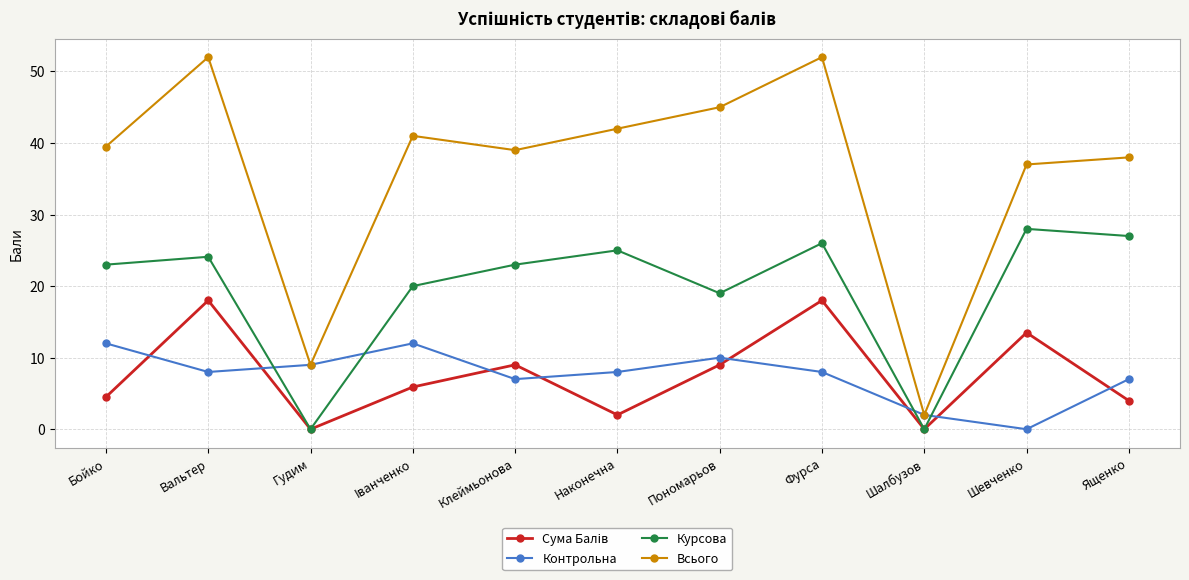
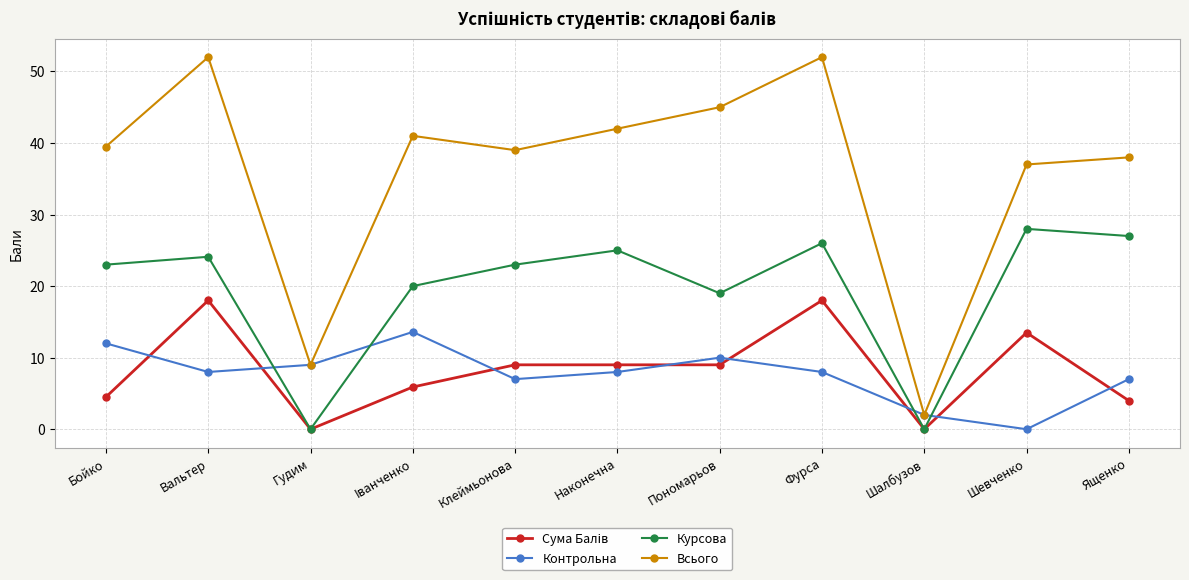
  {
    "Сума Балів": {
      "Бойко": 5,
      "Вальтер": 18,
      "Іванченко": 6,
      "Клеймьонова": 9,
-     "Наконечна": 2,
+     "Наконечна": 9,
      "Пономарьов": 9,
      "Фурса": 18,
      "Шевченко": 14,
      "Ященко": 4
    },
    "Контрольна": {
      "Бойко": 12,
      "Вальтер": 8,
-     "Іванченко": 12,
+     "Іванченко": 14,
      "Клеймьонова": 7,
      "Наконечна": 8,
      "Пономарьов": 10,
      "Фурса": 8,
      "Шевченко": 0,
      "Ященко": 7
    },
    "Курсова": {
      "Бойко": 23,
      "Вальтер": 24,
      "Іванченко": 20,
      "Клеймьонова": 23,
      "Наконечна": 25,
      "Пономарьов": 19,
      "Фурса": 26,
      "Шевченко": 28,
      "Ященко": 27
    },
    "Всього": {
      "Бойко": 40,
      "Вальтер": 52,
      "Іванченко": 41,
      "Клеймьонова": 39,
      "Наконечна": 42,
      "Пономарьов": 45,
      "Фурса": 52,
      "Шевченко": 37,
      "Ященко": 38
    }
  }
